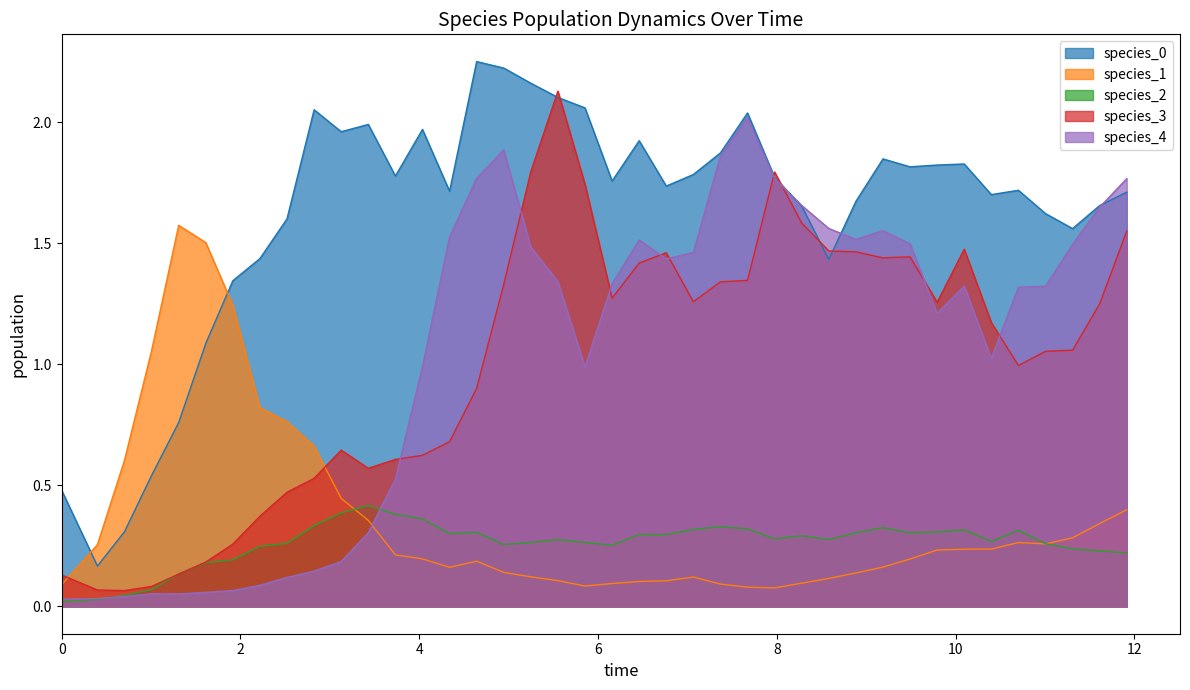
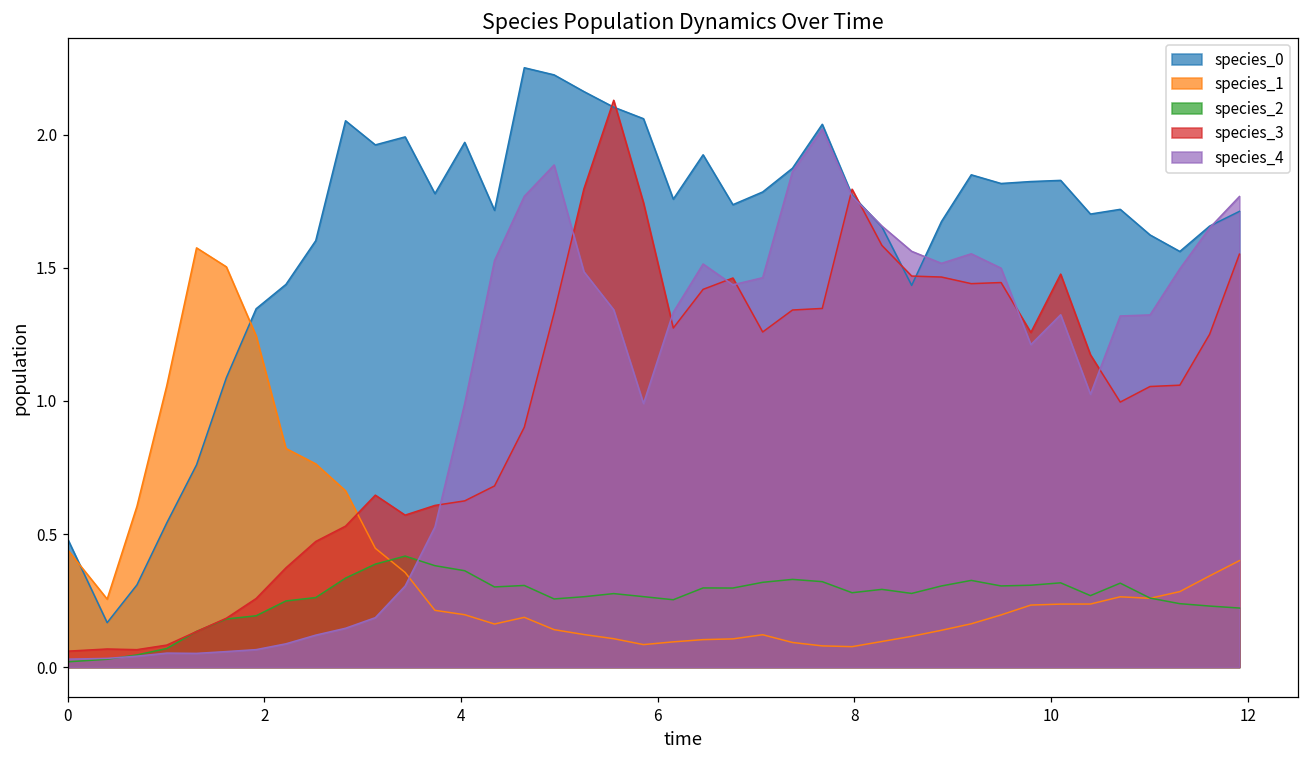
  {
    "species_0": {
      "0": 0.48
    },
    "species_1": {
-     "0": 0.09
+     "0": 0.44
    },
    "species_3": {
-     "0": 0.13
+     "0": 0.06
    }
  }
